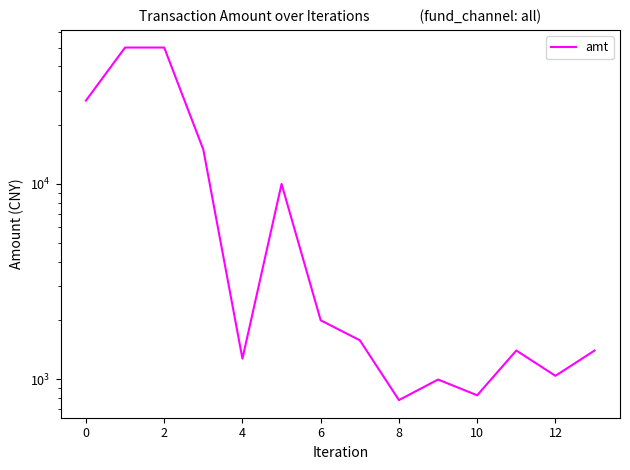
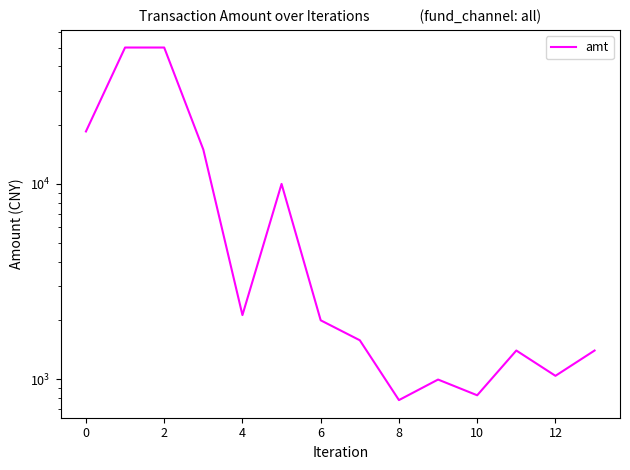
  {
-   "0": 27000,
+   "0": 19000,
    "2": 50000,
-   "4": 1300,
+   "4": 2100,
    "6": 2000,
    "8": 780,
    "10": 830,
    "12": 1000
  }
